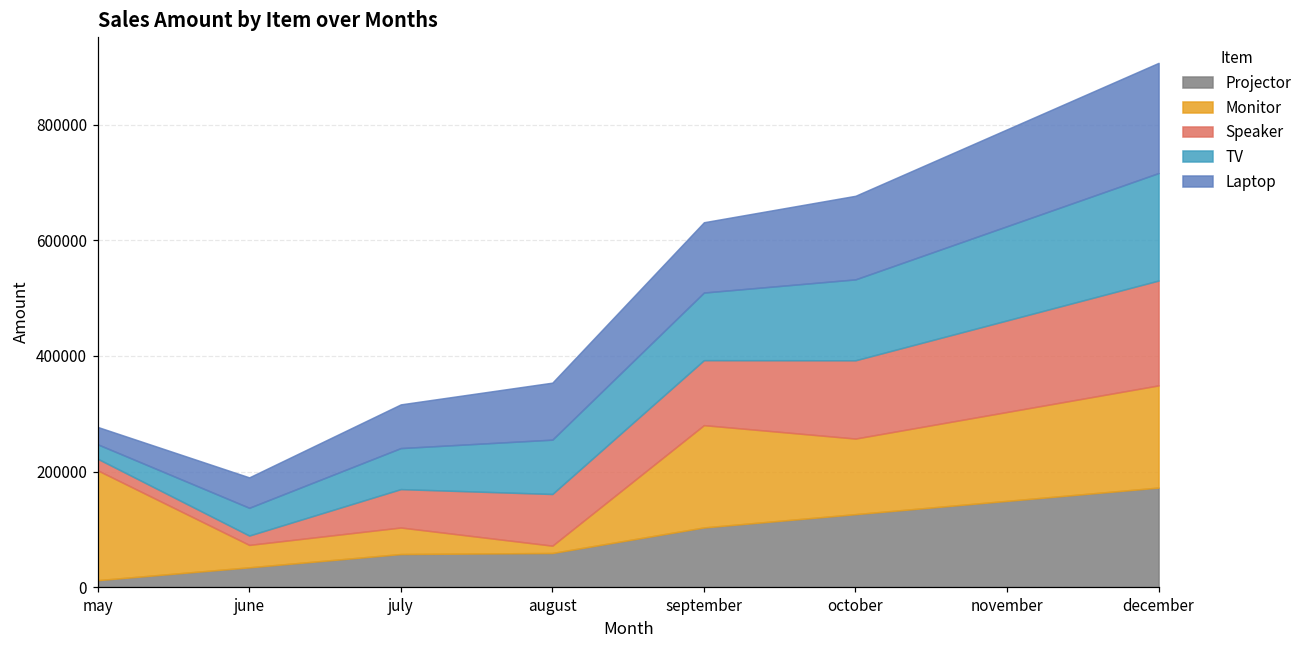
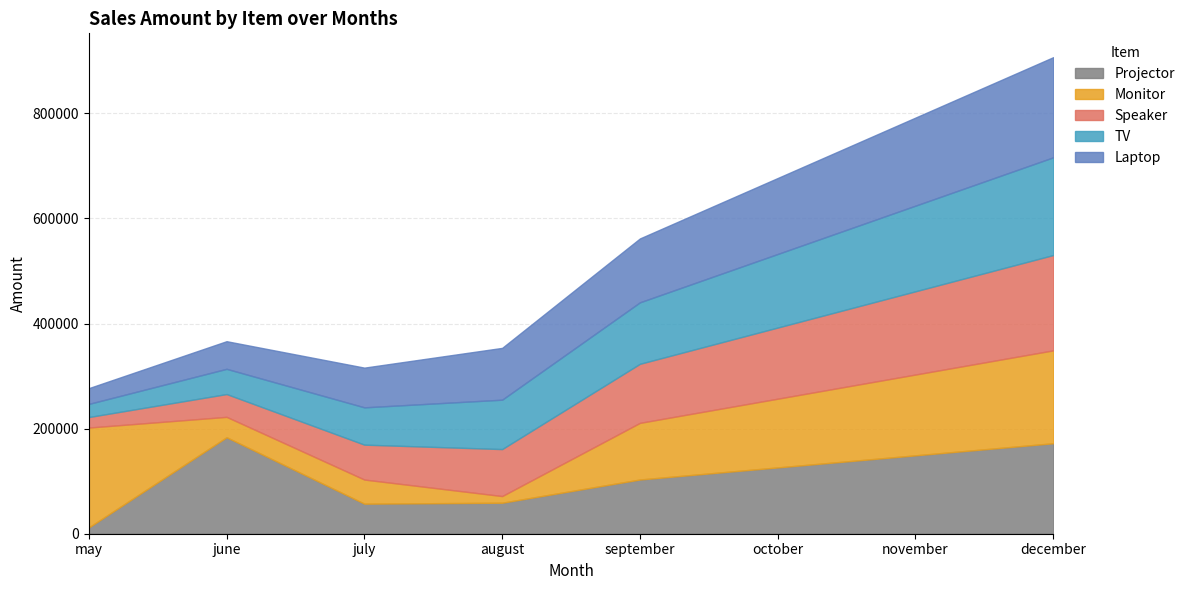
  {
    "Projector": {
      "may": 10000,
-     "june": 30000,
+     "june": 180000,
      "july": 60000,
      "august": 60000,
      "september": 100000,
      "october": 130000,
      "november": 150000,
      "december": 170000
    },
    "Monitor": {
      "may": 190000,
      "june": 40000,
      "july": 50000,
      "august": 10000,
-     "september": 180000,
+     "september": 110000,
      "october": 130000,
      "november": 150000,
      "december": 180000
    },
    "Speaker": {
      "may": 20000,
-     "june": 20000,
+     "june": 40000,
      "july": 70000,
      "august": 90000,
      "september": 110000,
      "october": 140000,
      "november": 160000,
      "december": 180000
    }
  }
